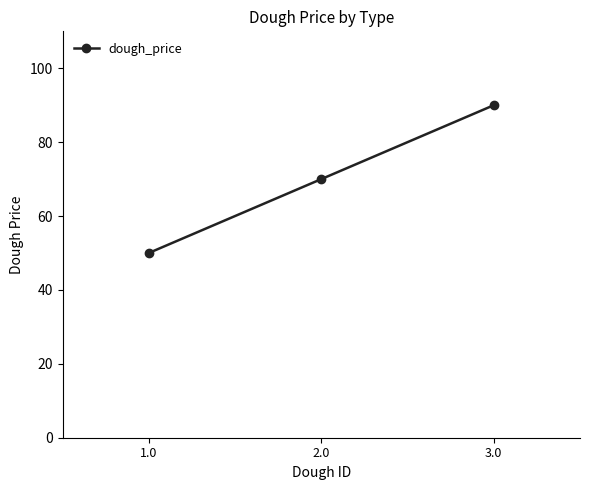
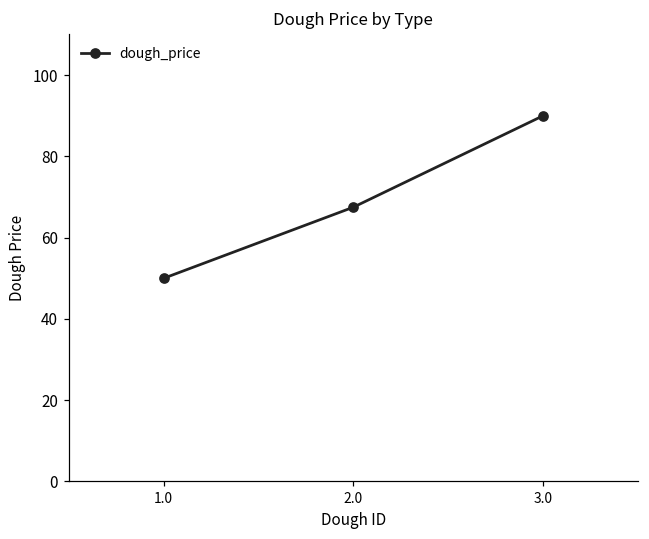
  {
    "1.0": 50,
-   "2.0": 70,
+   "2.0": 68,
    "3.0": 90
  }
